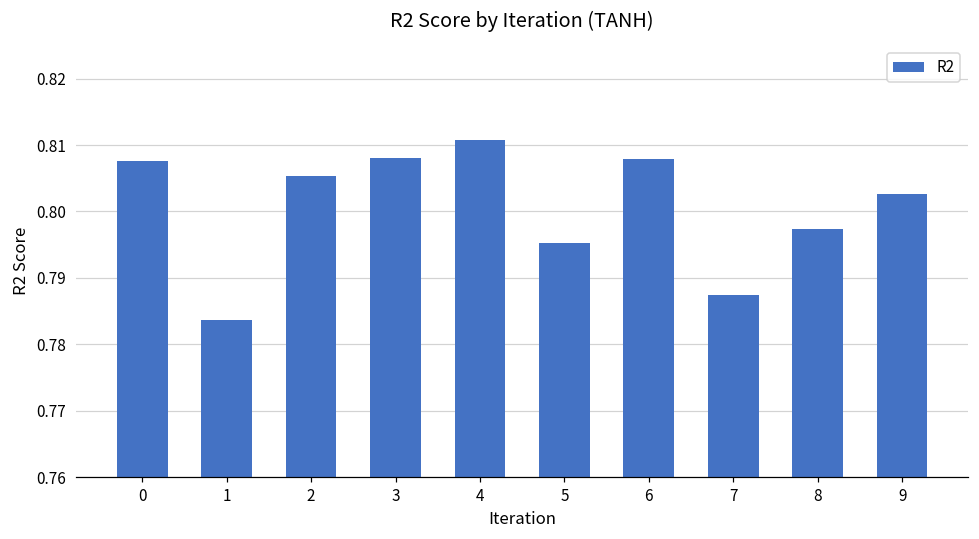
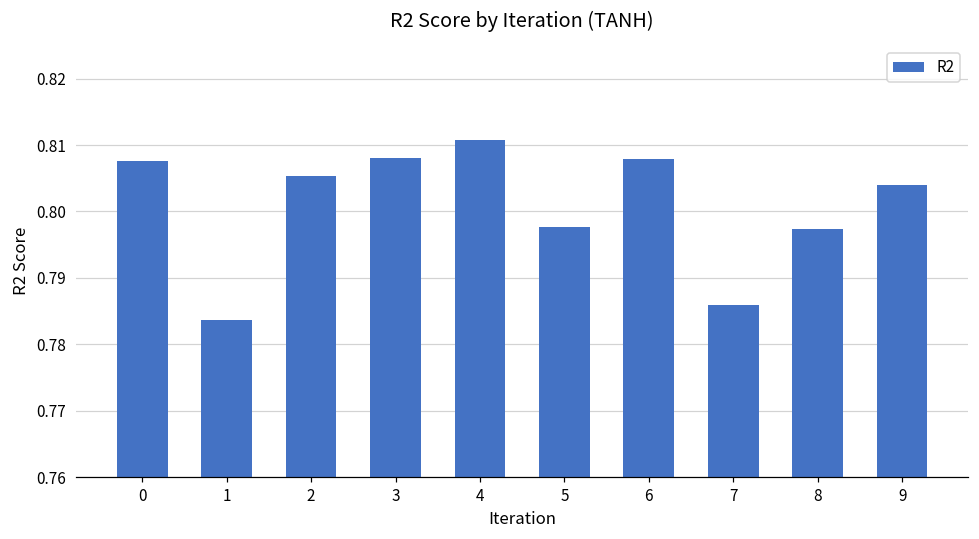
  {
    "0": 0.808,
    "1": 0.784,
    "2": 0.805,
    "3": 0.808,
    "4": 0.811,
-   "5": 0.795,
+   "5": 0.798,
    "6": 0.808,
-   "7": 0.787,
+   "7": 0.786,
    "8": 0.797,
-   "9": 0.803
+   "9": 0.804
  }
